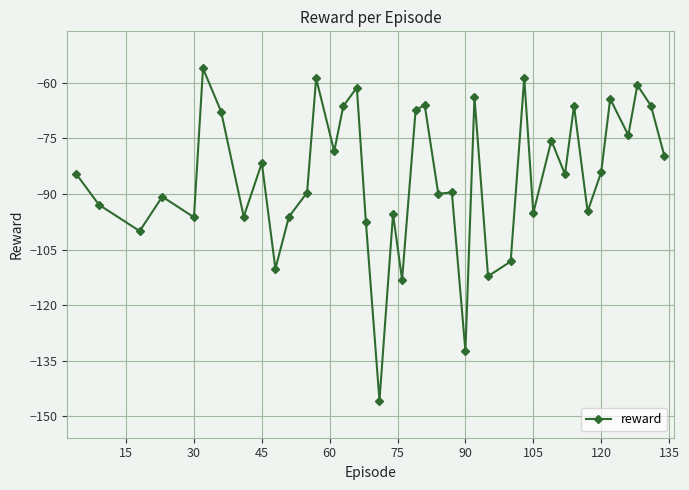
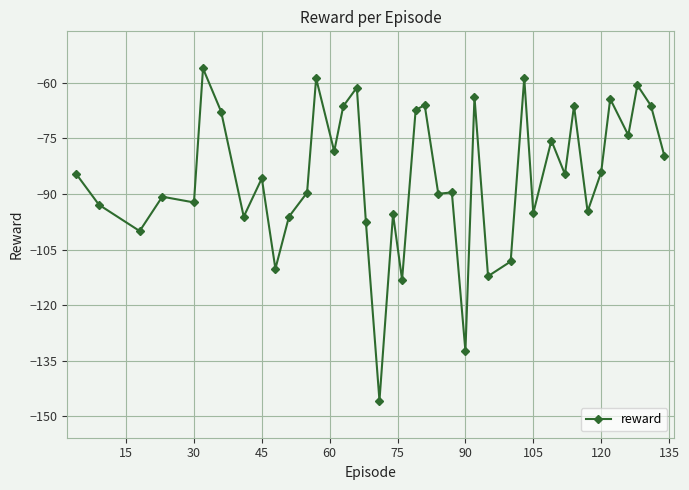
  {
-   "30": -96,
-   "45": -82,
+   "30": -92,
+   "45": -86,
    "90": -132,
    "105": -95,
    "120": -84
  }
